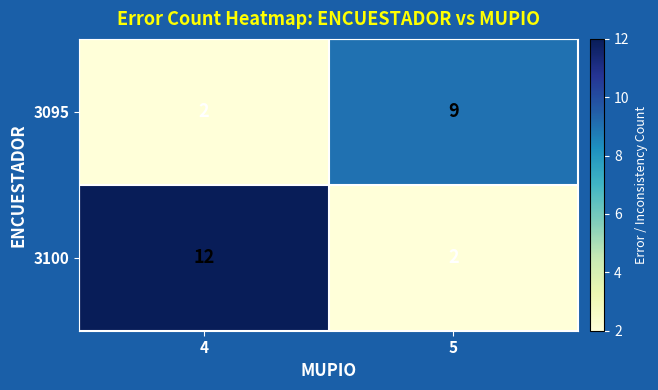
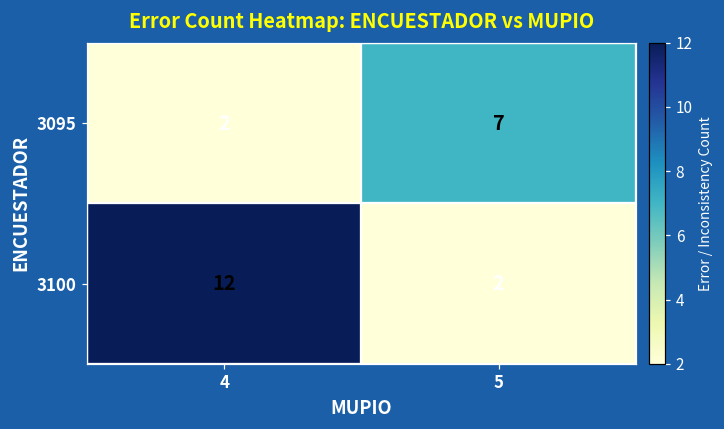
  {
    "3095": {
-     "5": 9
+     "5": 7
    },
    "3100": {
      "4": 12
    }
  }
